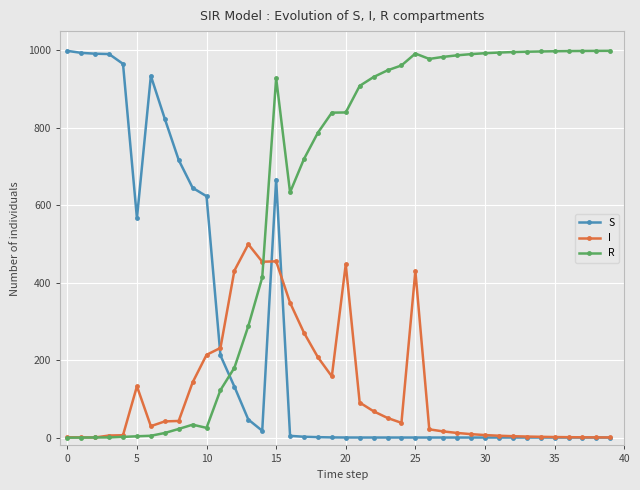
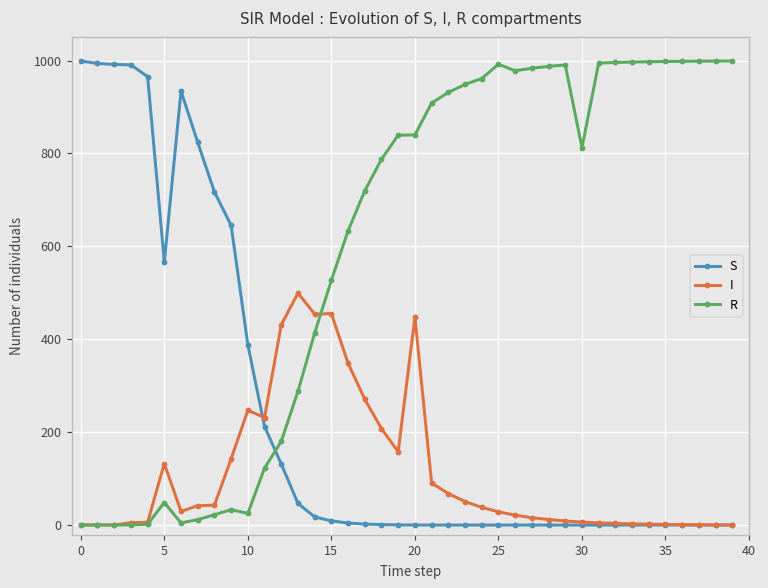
  {
    "S": {
      "0": 1000,
      "5": 570,
-     "10": 620,
-     "15": 670,
+     "10": 390,
+     "15": 10,
      "20": 0,
      "25": 0
    },
    "I": {
      "5": 130,
-     "10": 210,
+     "10": 250,
      "15": 460,
      "20": 450,
-     "25": 430
+     "25": 30
    },
    "R": {
-     "5": 0,
+     "5": 50,
      "10": 30,
-     "15": 930,
+     "15": 530,
      "20": 840,
      "25": 990,
-     "30": 990,
+     "30": 810,
      "35": 1000
    }
  }
